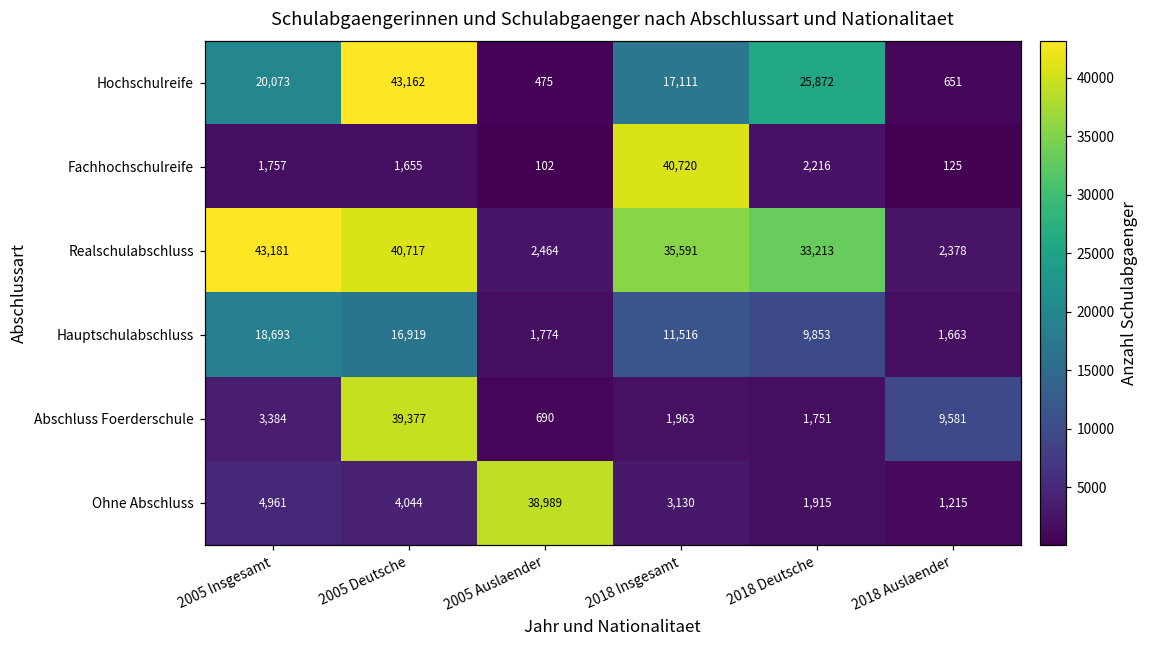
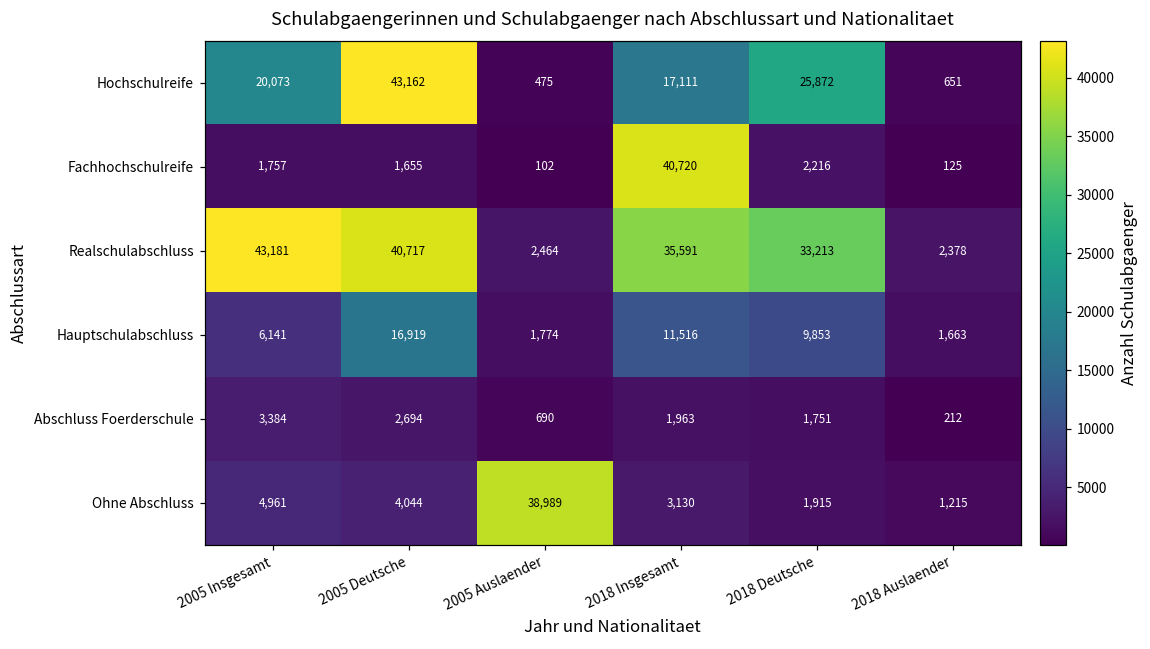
  {
    "Hochschulreife": {
      "2005 Insgesamt": "20,073",
      "2005 Deutsche": "43,162",
      "2005 Auslaender": "475",
      "2018 Insgesamt": "17,111",
      "2018 Deutsche": "25,872",
      "2018 Auslaender": "651"
    },
    "Fachhochschulreife": {
      "2005 Insgesamt": "1,757",
      "2005 Deutsche": "1,655",
      "2005 Auslaender": "102",
      "2018 Insgesamt": "40,720",
      "2018 Deutsche": "2,216",
      "2018 Auslaender": "125"
    },
    "Realschulabschluss": {
      "2005 Insgesamt": "43,181",
      "2005 Deutsche": "40,717",
      "2005 Auslaender": "2,464",
      "2018 Insgesamt": "35,591",
      "2018 Deutsche": "33,213",
      "2018 Auslaender": "2,378"
    },
    "Hauptschulabschluss": {
-     "2005 Insgesamt": "18,693",
+     "2005 Insgesamt": "6,141",
      "2005 Deutsche": "16,919",
      "2005 Auslaender": "1,774",
      "2018 Insgesamt": "11,516",
      "2018 Deutsche": "9,853",
      "2018 Auslaender": "1,663"
    },
    "Abschluss Foerderschule": {
      "2005 Insgesamt": "3,384",
-     "2005 Deutsche": "39,377",
+     "2005 Deutsche": "2,694",
      "2005 Auslaender": "690",
      "2018 Insgesamt": "1,963",
      "2018 Deutsche": "1,751",
-     "2018 Auslaender": "9,581"
+     "2018 Auslaender": "212"
    },
    "Ohne Abschluss": {
      "2005 Insgesamt": "4,961",
      "2005 Deutsche": "4,044",
      "2005 Auslaender": "38,989",
      "2018 Insgesamt": "3,130",
      "2018 Deutsche": "1,915",
      "2018 Auslaender": "1,215"
    }
  }
